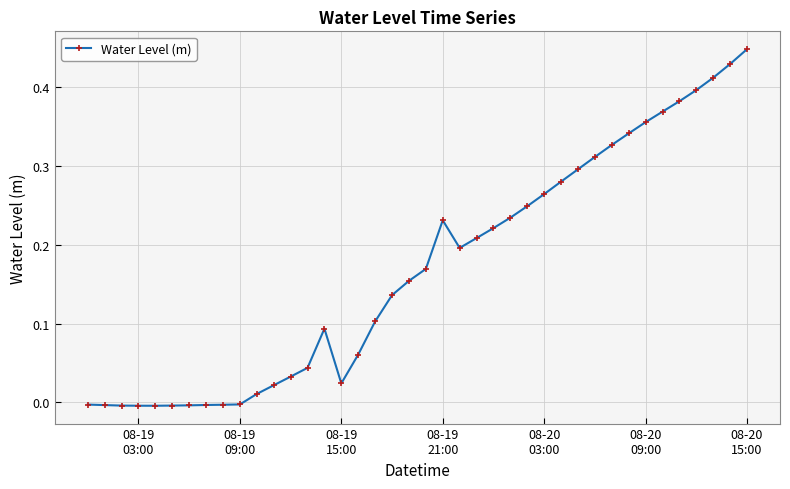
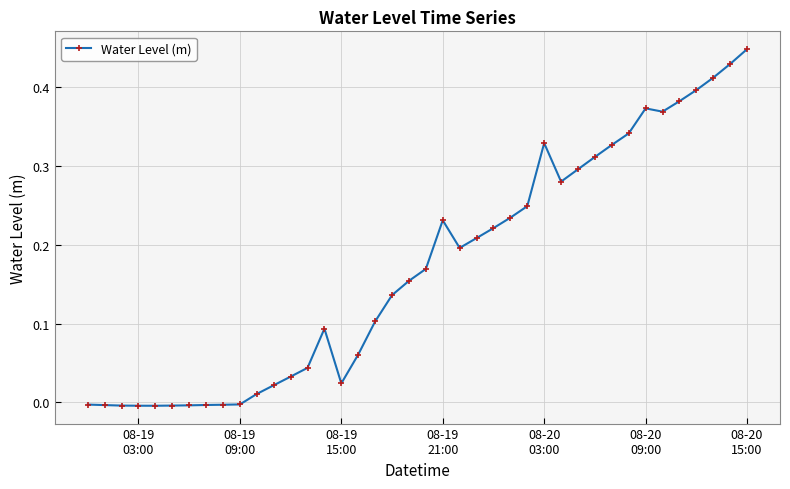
  {
    "08-19 03:00": 0.00,
    "08-19 09:00": 0.00,
    "08-19 15:00": 0.02,
    "08-19 21:00": 0.23,
-   "08-20 03:00": 0.26,
-   "08-20 09:00": 0.36,
+   "08-20 03:00": 0.33,
+   "08-20 09:00": 0.37,
    "08-20 15:00": 0.45
  }
